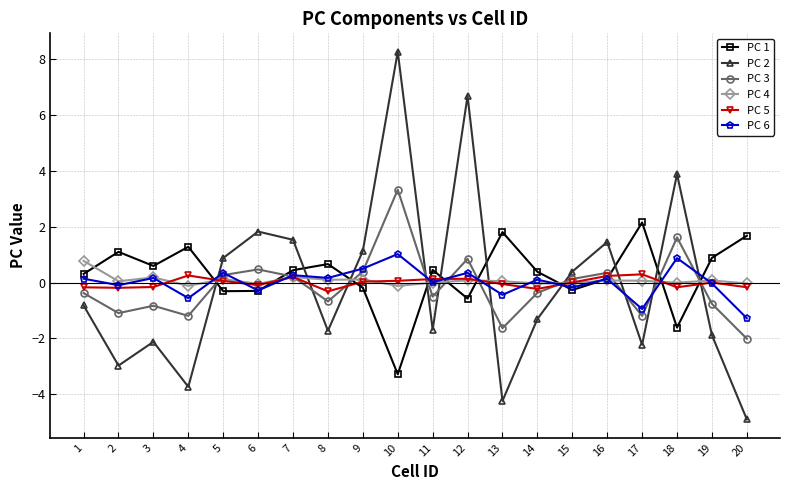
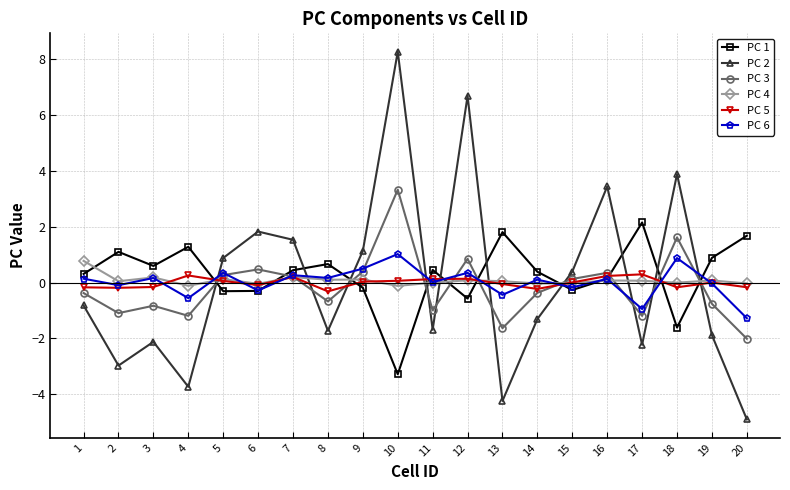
  {
    "PC 1": {
      "1": 0.3,
      "2": 1.1,
      "3": 0.6,
      "4": 1.3,
      "5": -0.3,
      "7": 0.4,
      "8": 0.7,
      "9": -0.2,
      "10": -3.3,
      "11": 0.5,
      "12": -0.6,
      "13": 1.8,
      "14": 0.4,
      "15": -0.3,
      "17": 2.2,
      "18": -1.6,
      "19": 0.9,
      "20": 1.7
    },
    "PC 2": {
      "1": -0.8,
      "2": -3.0,
      "3": -2.1,
      "4": -3.7,
      "5": 0.9,
      "6": 1.8,
      "7": 1.5,
      "8": -1.7,
      "9": 1.1,
      "10": 8.3,
      "11": -1.7,
      "12": 6.7,
      "13": -4.2,
      "14": -1.3,
      "15": 0.4,
-     "16": 1.5,
+     "16": 3.4,
      "17": -2.2,
      "18": 3.9,
      "19": -1.9,
      "20": -4.9
    },
    "PC 3": {
      "1": -0.4,
      "2": -1.1,
      "3": -0.8,
      "4": -1.2,
      "6": 0.5,
      "8": -0.7,
      "9": 0.4,
      "10": 3.3,
-     "11": -0.5,
+     "11": -1.0,
      "12": 0.8,
      "13": -1.6,
      "14": -0.4,
      "15": 0.1,
      "16": 0.3,
      "17": -1.2,
      "18": 1.6,
      "19": -0.8,
      "20": -2.0
    },
    "PC 4": {
      "1": 0.8,
      "2": 0.0,
      "4": -0.1,
      "10": -0.1,
      "13": 0.0,
      "14": 0.0,
      "17": 0.1,
      "18": 0.0,
      "20": 0.0
    },
    "PC 5": {
      "1": -0.2,
      "2": -0.2,
      "3": -0.2,
      "4": 0.3,
      "8": -0.3,
      "10": 0.1,
      "11": 0.1,
      "13": -0.1,
      "14": -0.2,
      "16": 0.2,
      "17": 0.3,
      "18": -0.2,
      "20": -0.2
    },
    "PC 6": {
      "1": 0.1,
      "2": -0.1,
      "4": -0.6,
      "9": 0.5,
      "10": 1.0,
      "12": 0.3,
      "13": -0.4,
      "14": 0.1,
      "15": -0.2,
      "17": -1.0,
      "18": 0.9,
      "20": -1.3
    }
  }
